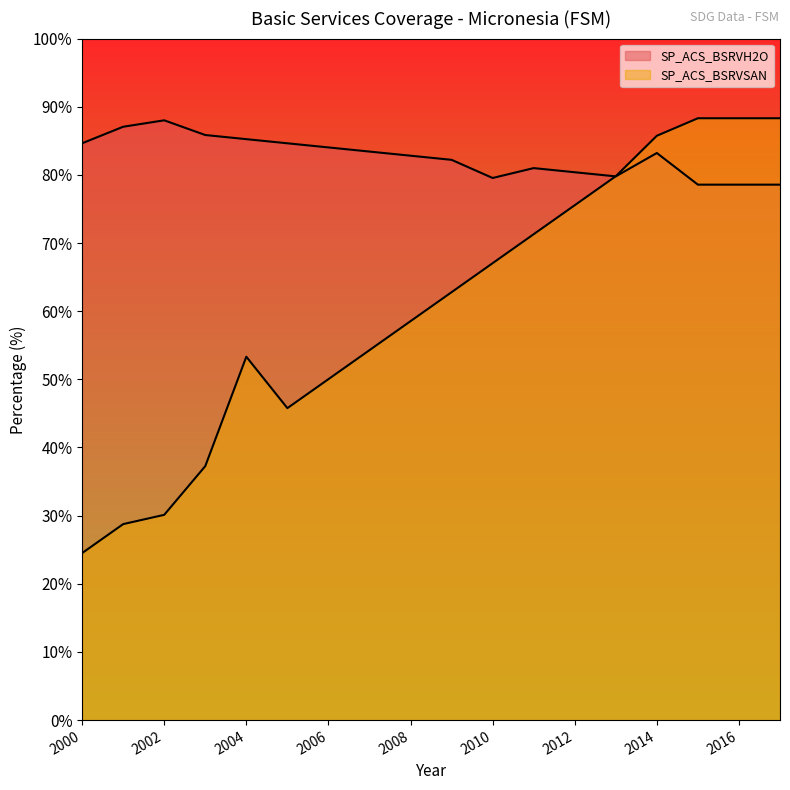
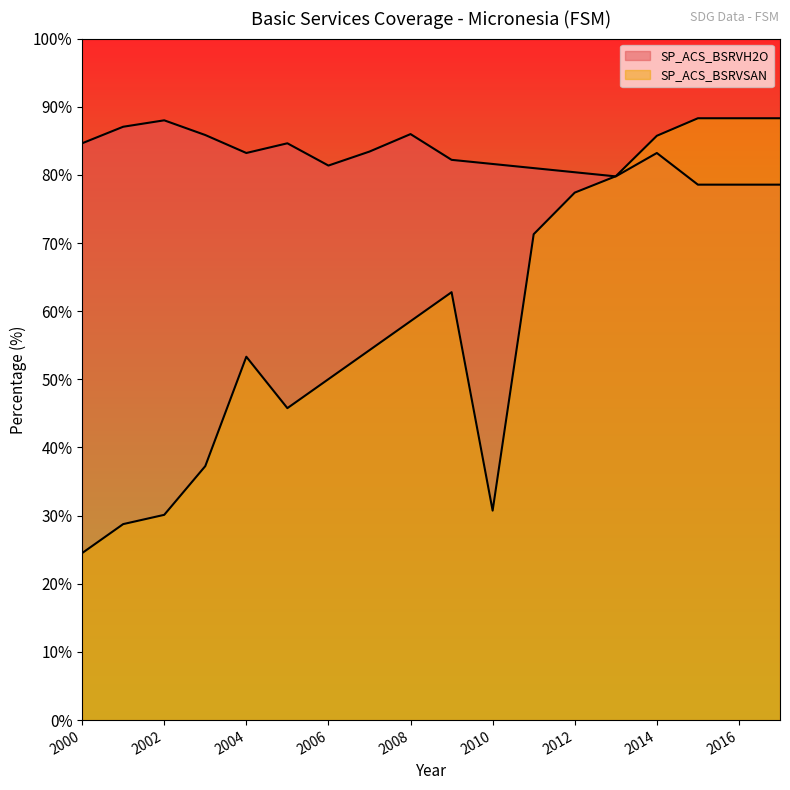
  {
    "SP_ACS_BSRVH2O": {
      "2000": "85%",
      "2002": "88%",
-     "2004": "85%",
-     "2006": "84%",
-     "2008": "83%",
-     "2010": "80%",
+     "2004": "83%",
+     "2006": "81%",
+     "2008": "86%",
+     "2010": "82%",
      "2012": "80%",
      "2014": "83%",
      "2016": "79%"
    },
    "SP_ACS_BSRVSAN": {
      "2000": "25%",
      "2002": "30%",
      "2004": "53%",
      "2006": "50%",
      "2008": "59%",
-     "2010": "67%",
-     "2012": "76%",
+     "2010": "31%",
+     "2012": "77%",
      "2014": "86%",
      "2016": "88%"
    }
  }
